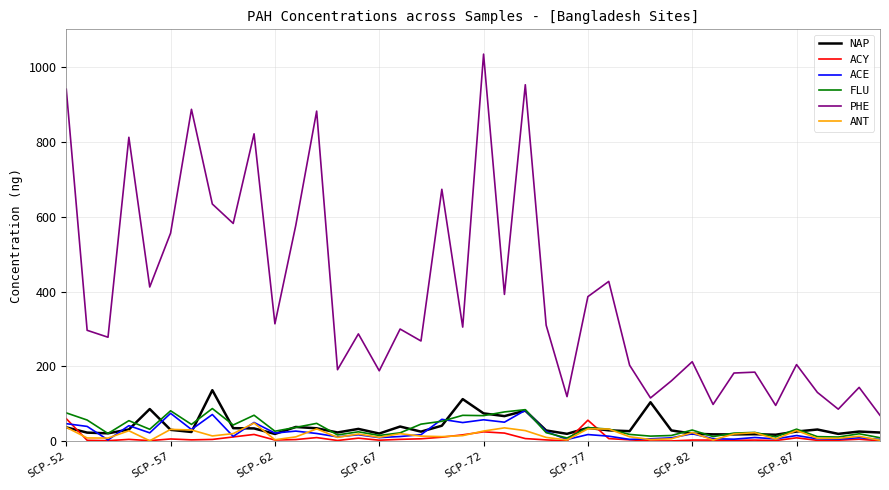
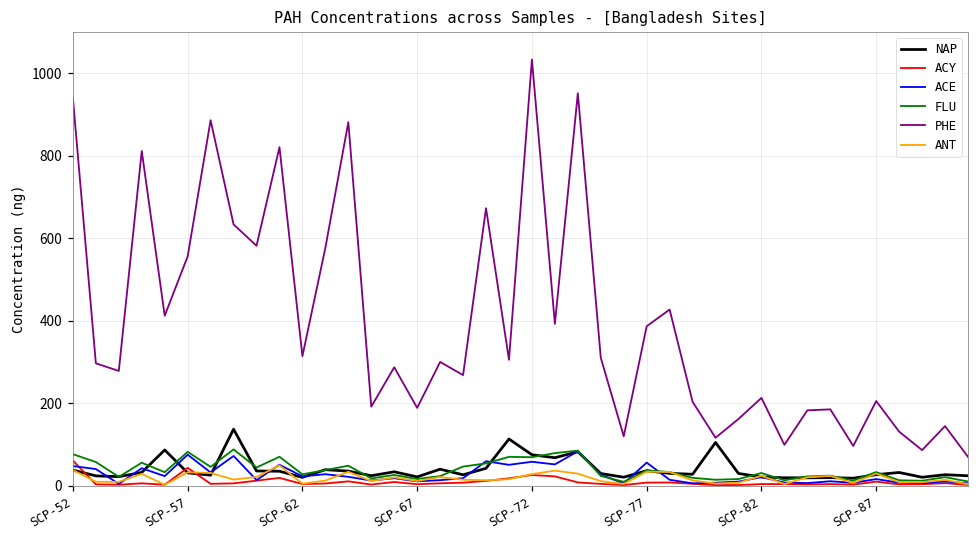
  {
    "ACY": {
      "SCP-52": 60,
-     "SCP-57": 10,
+     "SCP-57": 40,
      "SCP-67": 0,
-     "SCP-77": 60,
+     "SCP-77": 10,
      "SCP-82": 0
    },
    "ACE": {
      "SCP-52": 50,
      "SCP-72": 60,
-     "SCP-77": 20
+     "SCP-77": 60
    },
    "FLU": {
      "SCP-52": 80
    },
    "PHE": {
      "SCP-52": 940,
      "SCP-57": 560,
      "SCP-62": 310,
      "SCP-67": 190,
      "SCP-72": 1030,
      "SCP-77": 390,
      "SCP-82": 210,
      "SCP-87": 200
    }
  }
